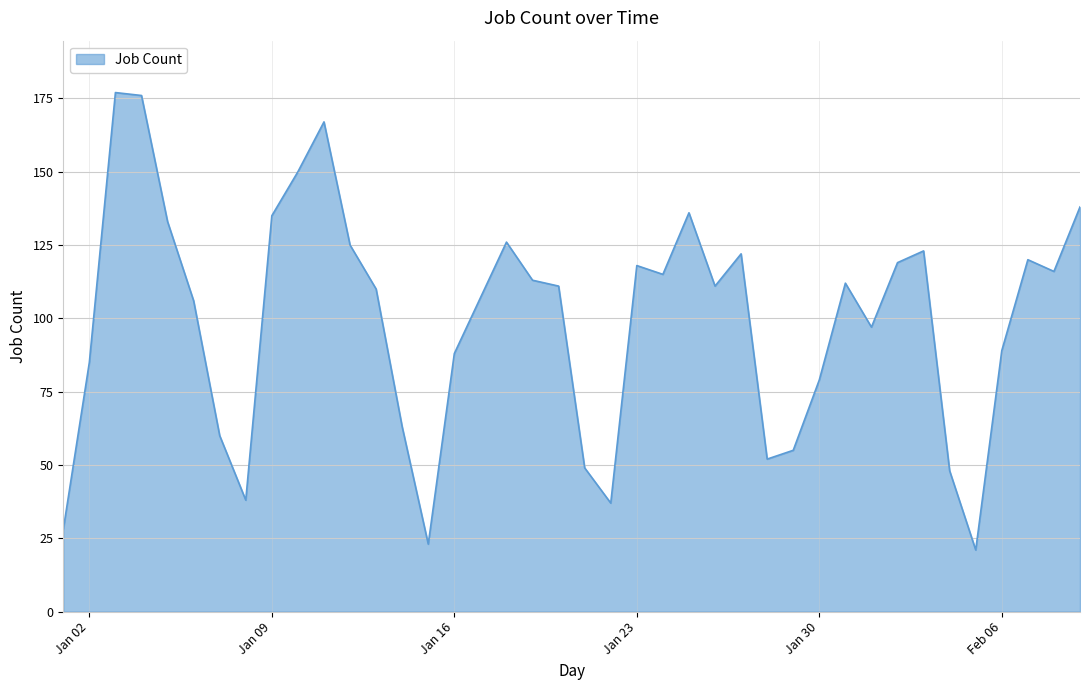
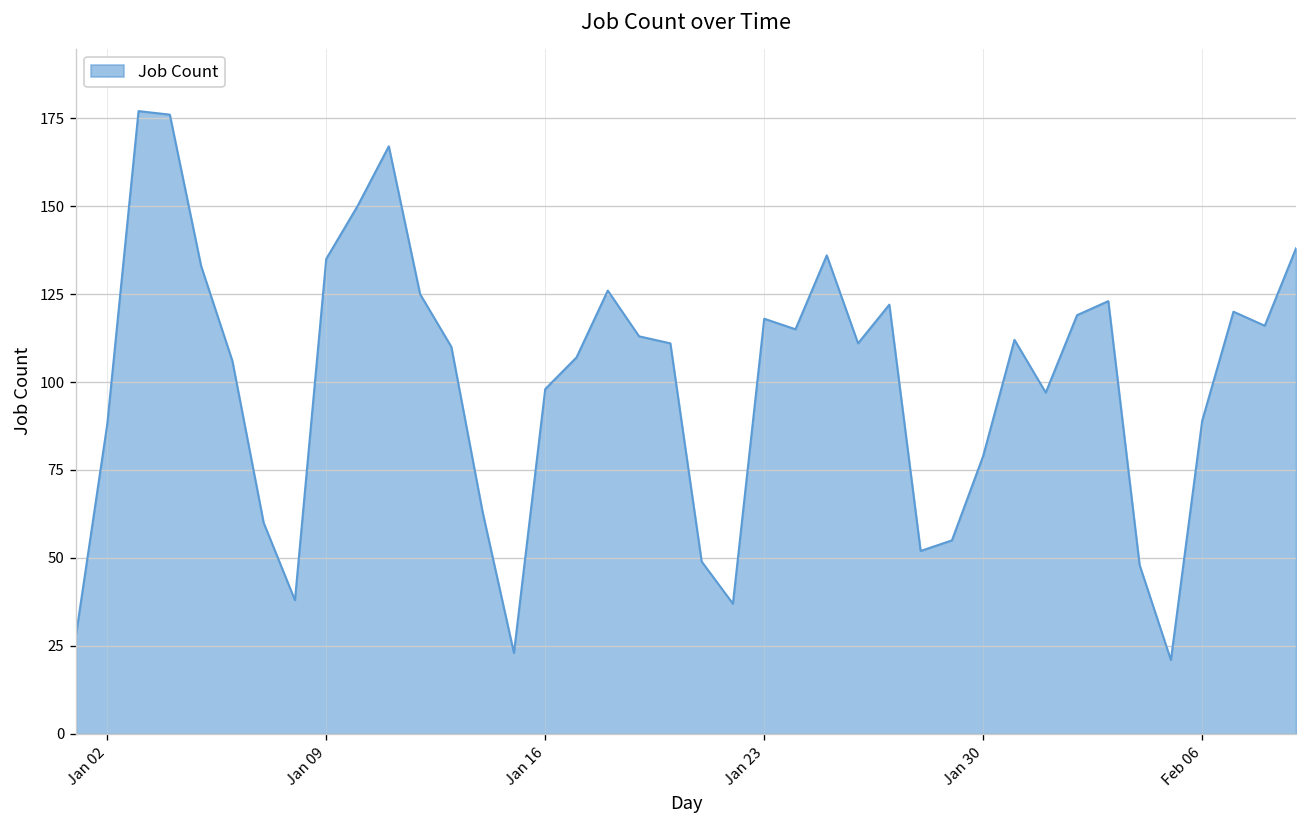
  {
-   "Jan 02": 85,
+   "Jan 02": 88,
    "Jan 09": 135,
-   "Jan 16": 88,
+   "Jan 16": 98,
    "Jan 23": 118,
    "Jan 30": 79,
    "Feb 06": 89
  }
